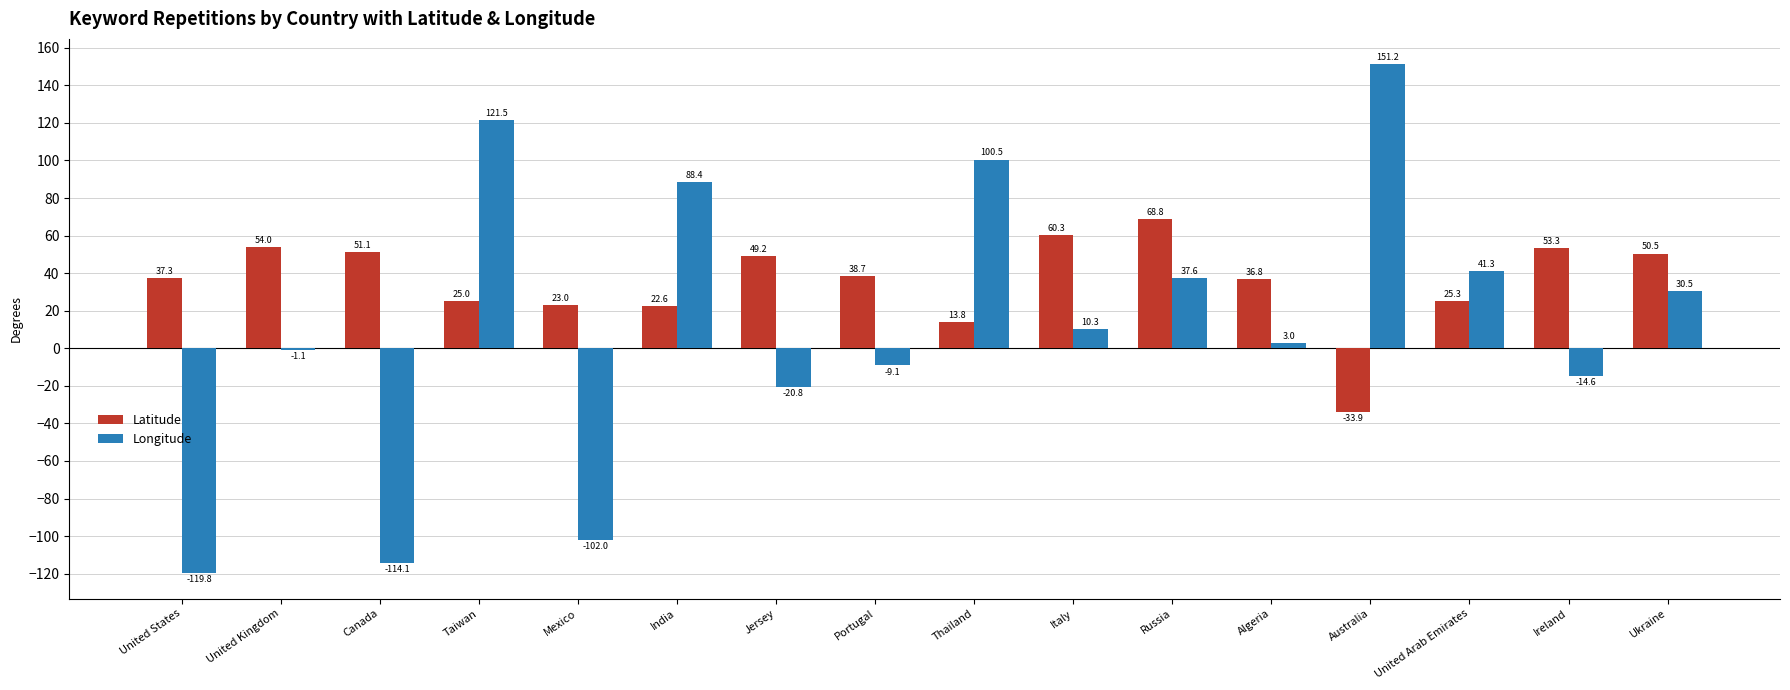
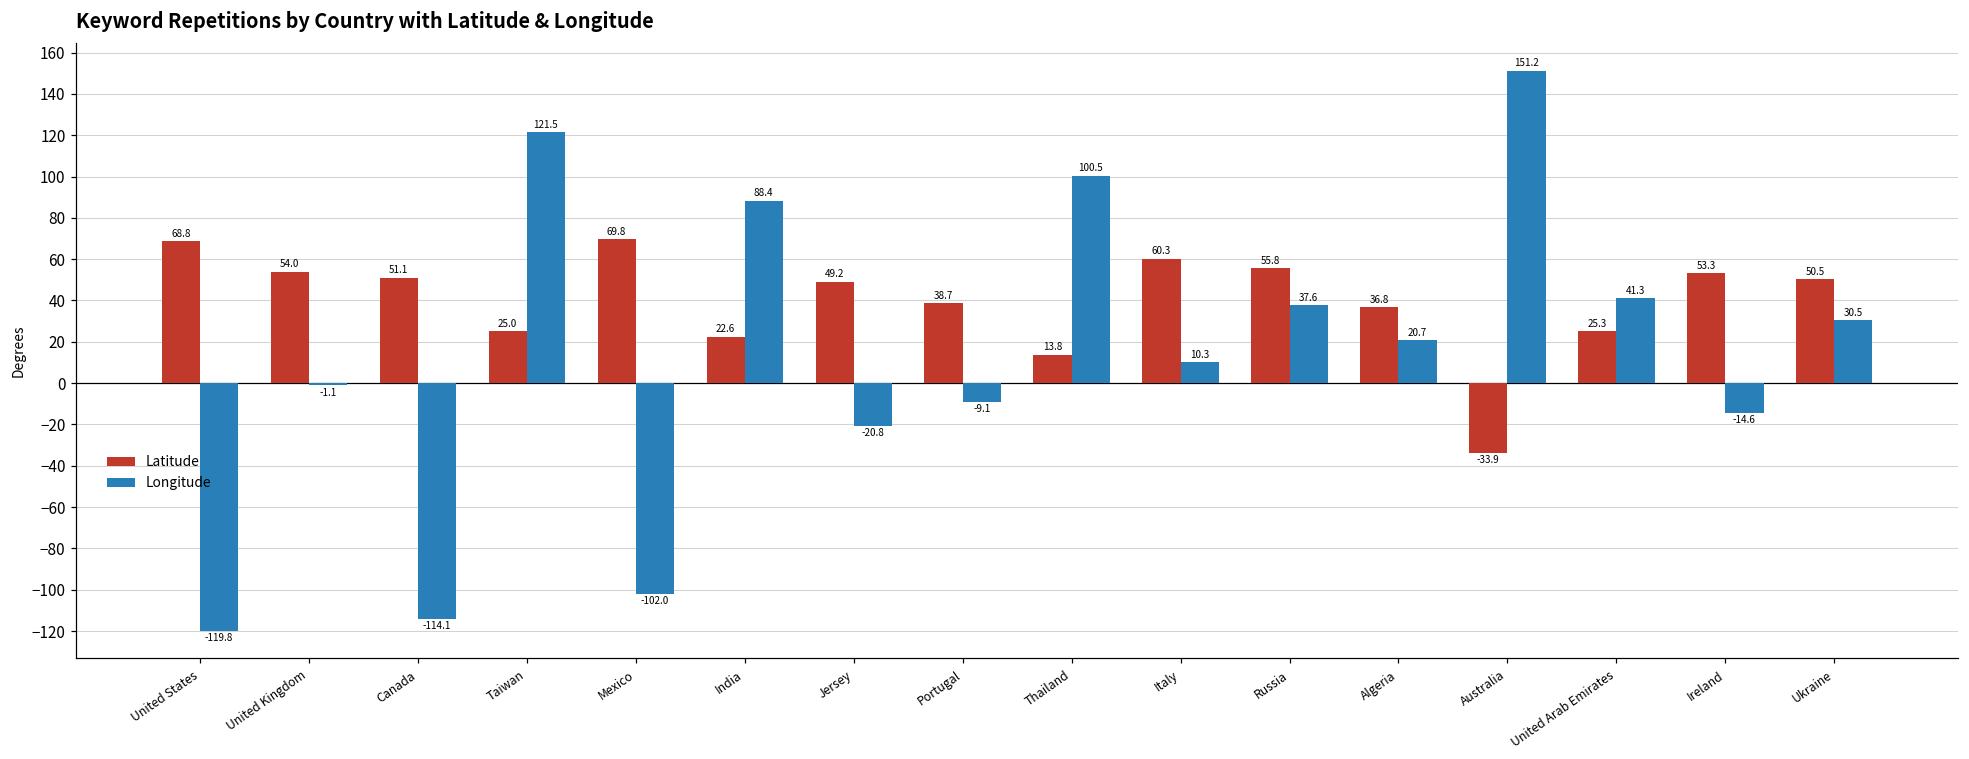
  {
    "Latitude": {
-     "United States": 37.3,
+     "United States": 68.8,
      "United Kingdom": 54.0,
      "Canada": 51.1,
      "Taiwan": 25.0,
-     "Mexico": 23.0,
+     "Mexico": 69.8,
      "India": 22.6,
      "Jersey": 49.2,
      "Portugal": 38.7,
      "Thailand": 13.8,
      "Italy": 60.3,
-     "Russia": 68.8,
+     "Russia": 55.8,
      "Algeria": 36.8,
      "Australia": -33.9,
      "United Arab Emirates": 25.3,
      "Ireland": 53.3,
      "Ukraine": 50.5
    },
    "Longitude": {
      "United States": -119.8,
      "United Kingdom": -1.1,
      "Canada": -114.1,
      "Taiwan": 121.5,
      "Mexico": -102.0,
      "India": 88.4,
      "Jersey": -20.8,
      "Portugal": -9.1,
      "Thailand": 100.5,
      "Italy": 10.3,
      "Russia": 37.6,
-     "Algeria": 3.0,
+     "Algeria": 20.7,
      "Australia": 151.2,
      "United Arab Emirates": 41.3,
      "Ireland": -14.6,
      "Ukraine": 30.5
    }
  }
